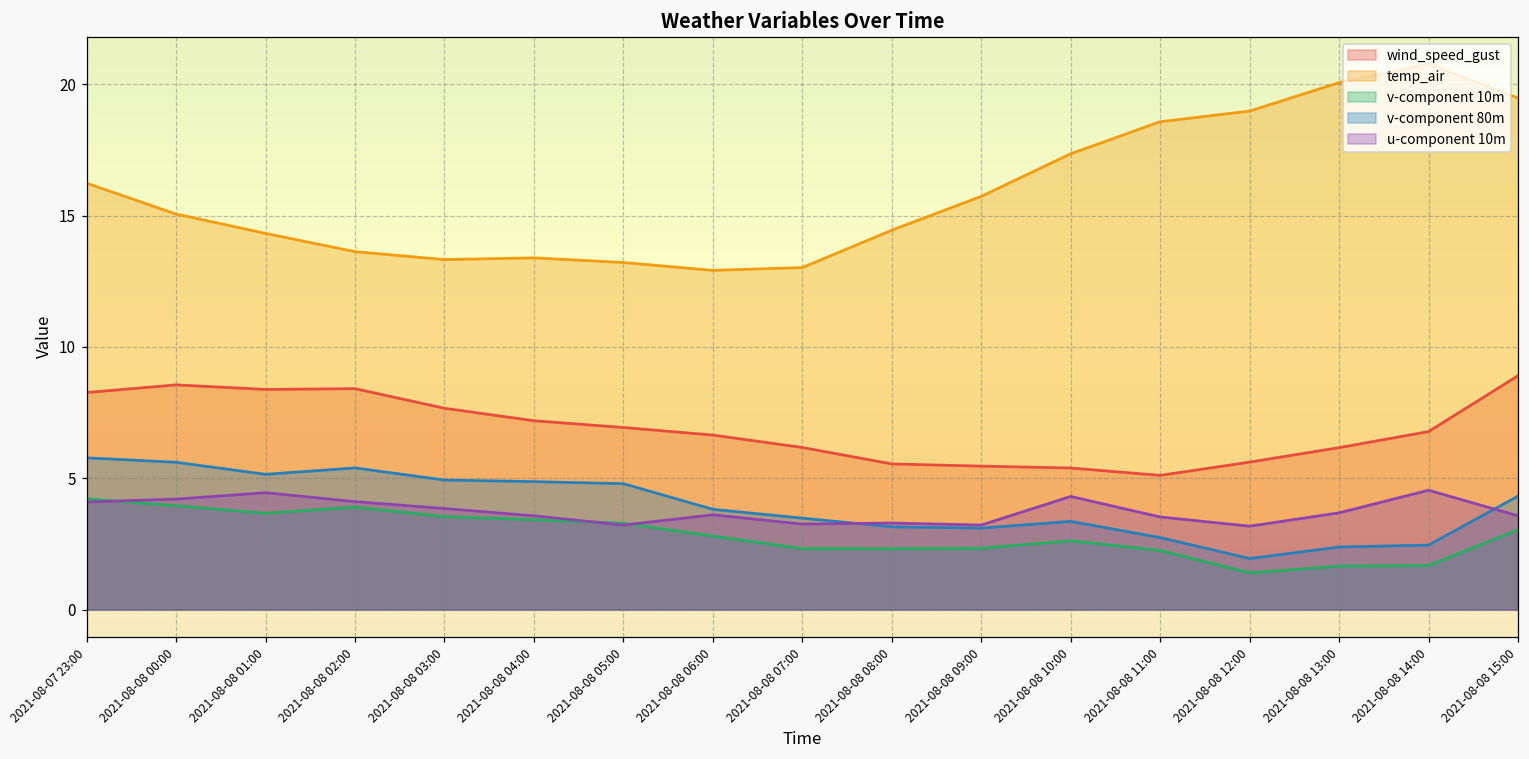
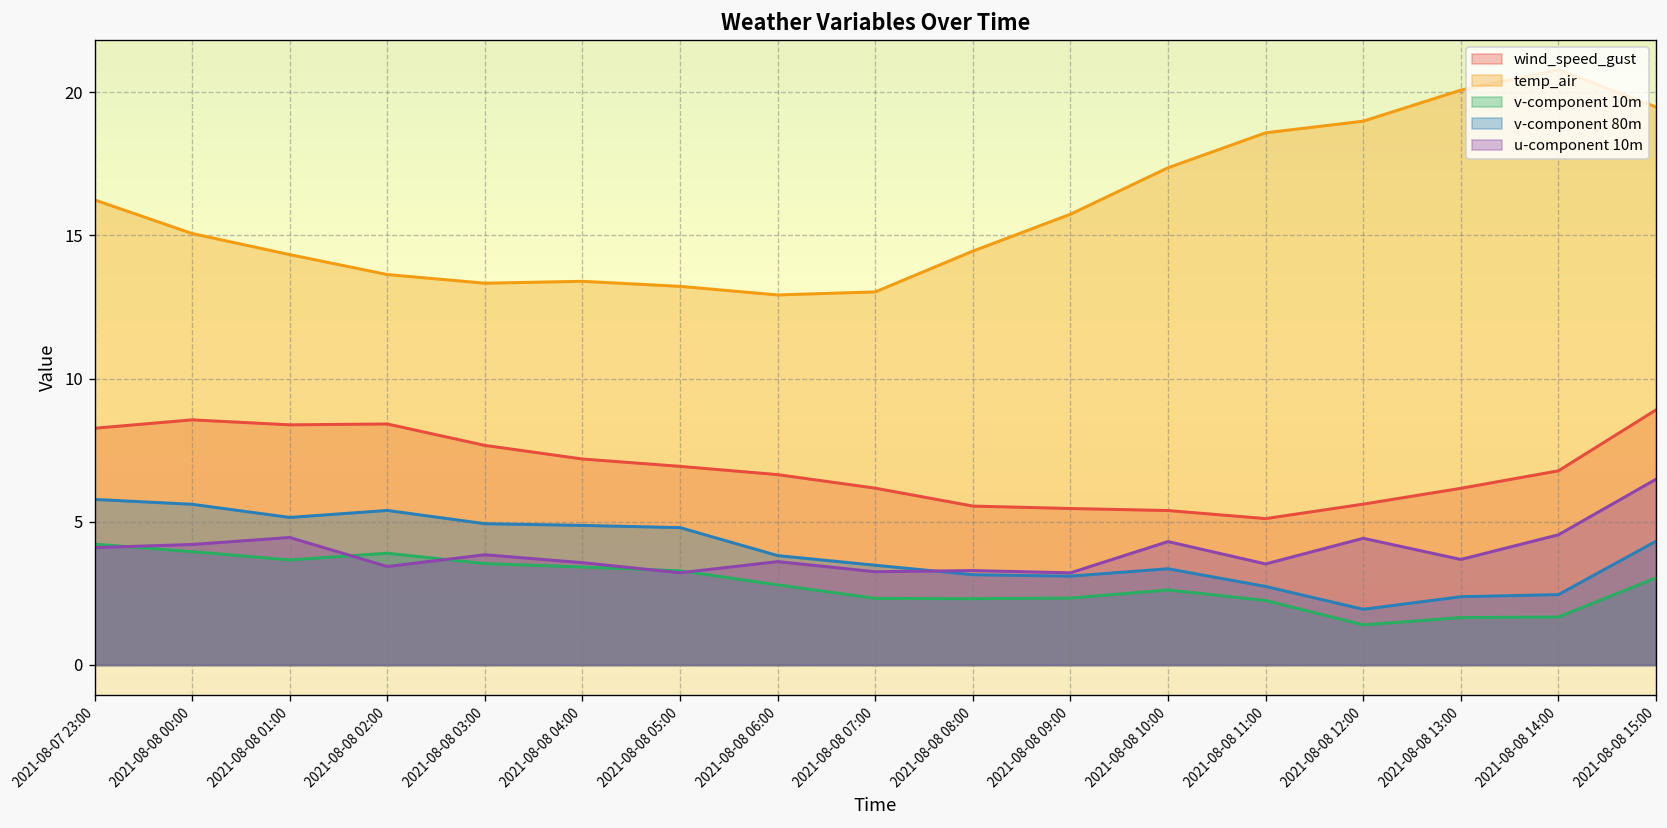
  {
    "u-component 10m": {
      "2021-08-07 23:00": 4.1,
      "2021-08-08 00:00": 4.2,
      "2021-08-08 01:00": 4.5,
-     "2021-08-08 02:00": 4.1,
+     "2021-08-08 02:00": 3.4,
      "2021-08-08 03:00": 3.8,
      "2021-08-08 04:00": 3.6,
      "2021-08-08 06:00": 3.6,
      "2021-08-08 07:00": 3.3,
      "2021-08-08 08:00": 3.3,
      "2021-08-08 09:00": 3.2,
      "2021-08-08 10:00": 4.3,
      "2021-08-08 11:00": 3.5,
-     "2021-08-08 12:00": 3.2,
+     "2021-08-08 12:00": 4.4,
      "2021-08-08 13:00": 3.7,
      "2021-08-08 14:00": 4.5,
-     "2021-08-08 15:00": 3.6
+     "2021-08-08 15:00": 6.5
    }
  }
